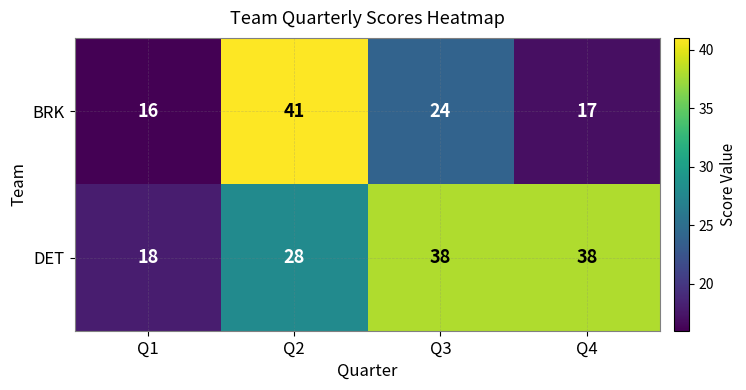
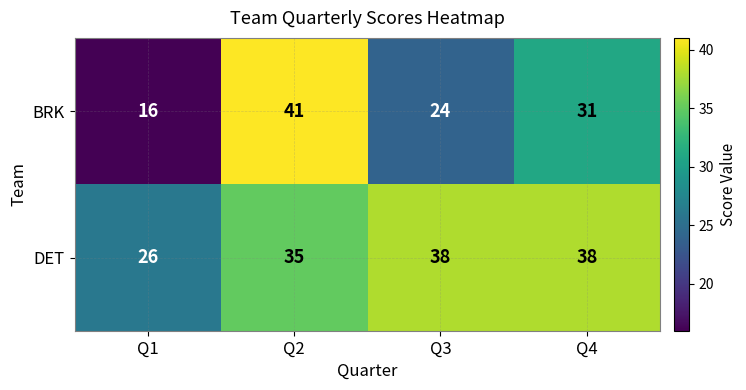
  {
    "BRK": {
      "Q1": 16,
      "Q2": 41,
      "Q3": 24,
-     "Q4": 17
+     "Q4": 31
    },
    "DET": {
-     "Q1": 18,
-     "Q2": 28,
+     "Q1": 26,
+     "Q2": 35,
      "Q3": 38,
      "Q4": 38
    }
  }
